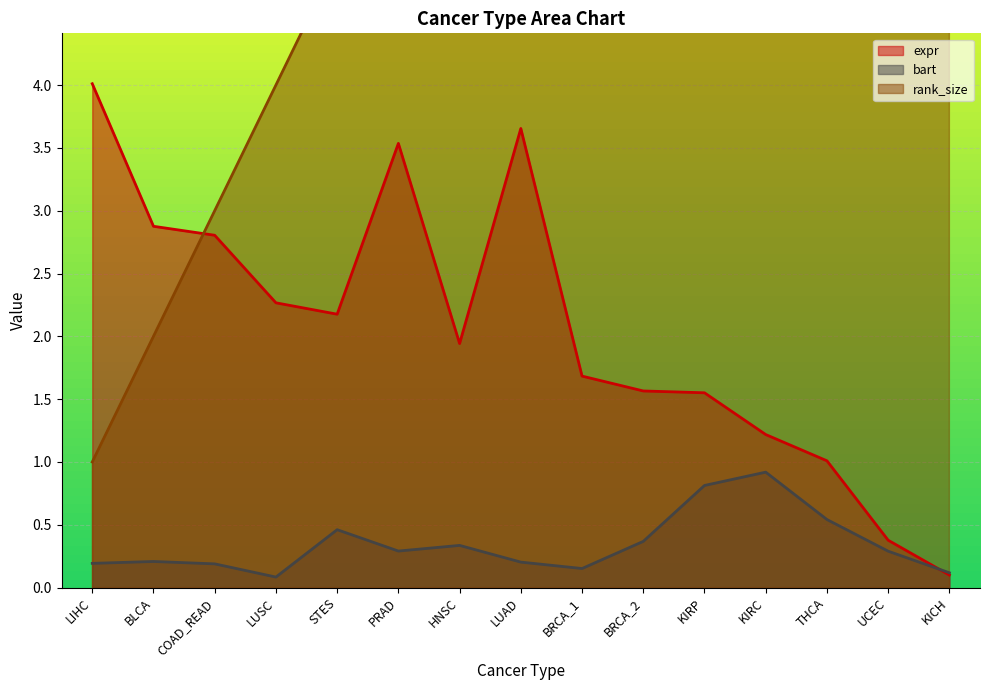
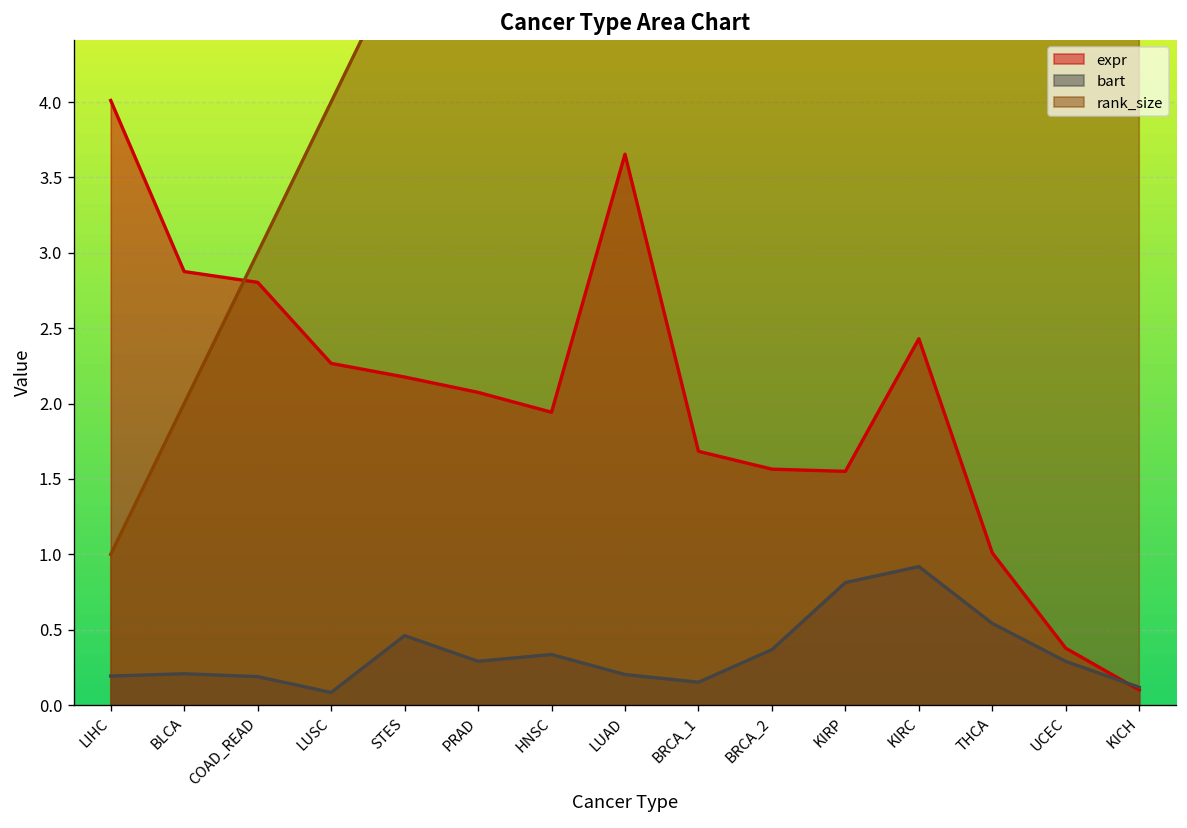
  {
    "expr": {
      "LIHC": 4.01,
      "BLCA": 2.88,
      "COAD_READ": 2.80,
      "LUSC": 2.27,
      "STES": 2.18,
-     "PRAD": 3.54,
+     "PRAD": 2.07,
      "HNSC": 1.94,
      "LUAD": 3.65,
      "BRCA_1": 1.68,
      "BRCA_2": 1.57,
      "KIRP": 1.55,
-     "KIRC": 1.22,
+     "KIRC": 2.43,
      "THCA": 1.01,
      "UCEC": 0.38
    },
    "bart": {
      "LIHC": 0.19,
      "BLCA": 0.21,
      "COAD_READ": 0.19,
      "LUSC": 0.08,
      "STES": 0.46,
      "PRAD": 0.29,
      "HNSC": 0.34,
      "LUAD": 0.20,
      "BRCA_1": 0.15,
      "BRCA_2": 0.37,
      "KIRP": 0.81,
      "KIRC": 0.92,
      "THCA": 0.54,
      "UCEC": 0.29
    },
    "rank_size": {
      "LIHC": 1.00,
      "BLCA": 2.00,
      "COAD_READ": 3.00,
      "LUSC": 4.00
    }
  }
